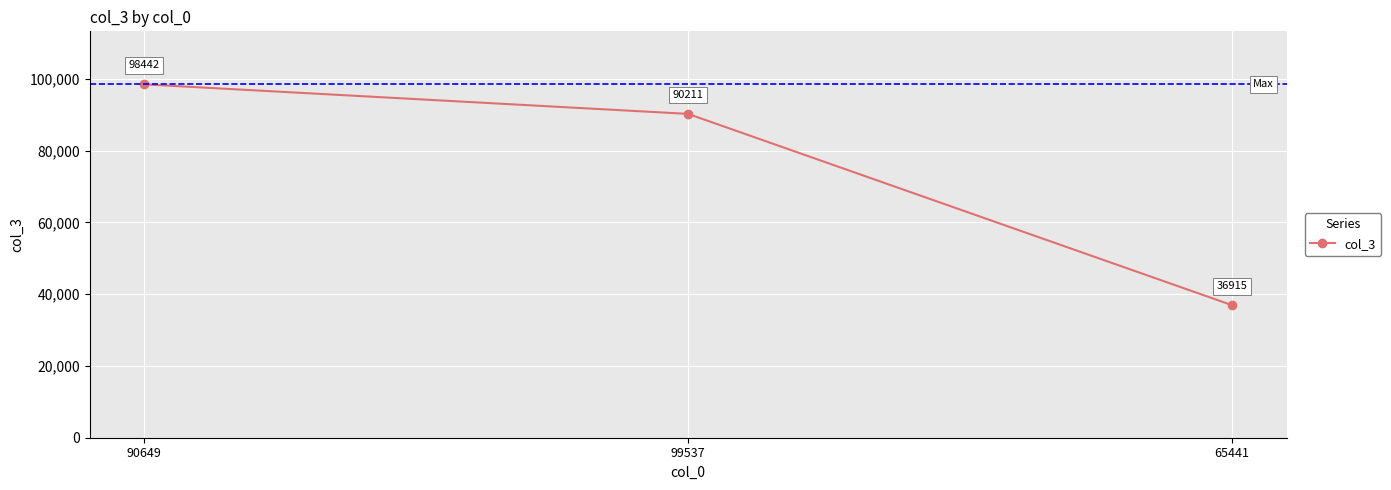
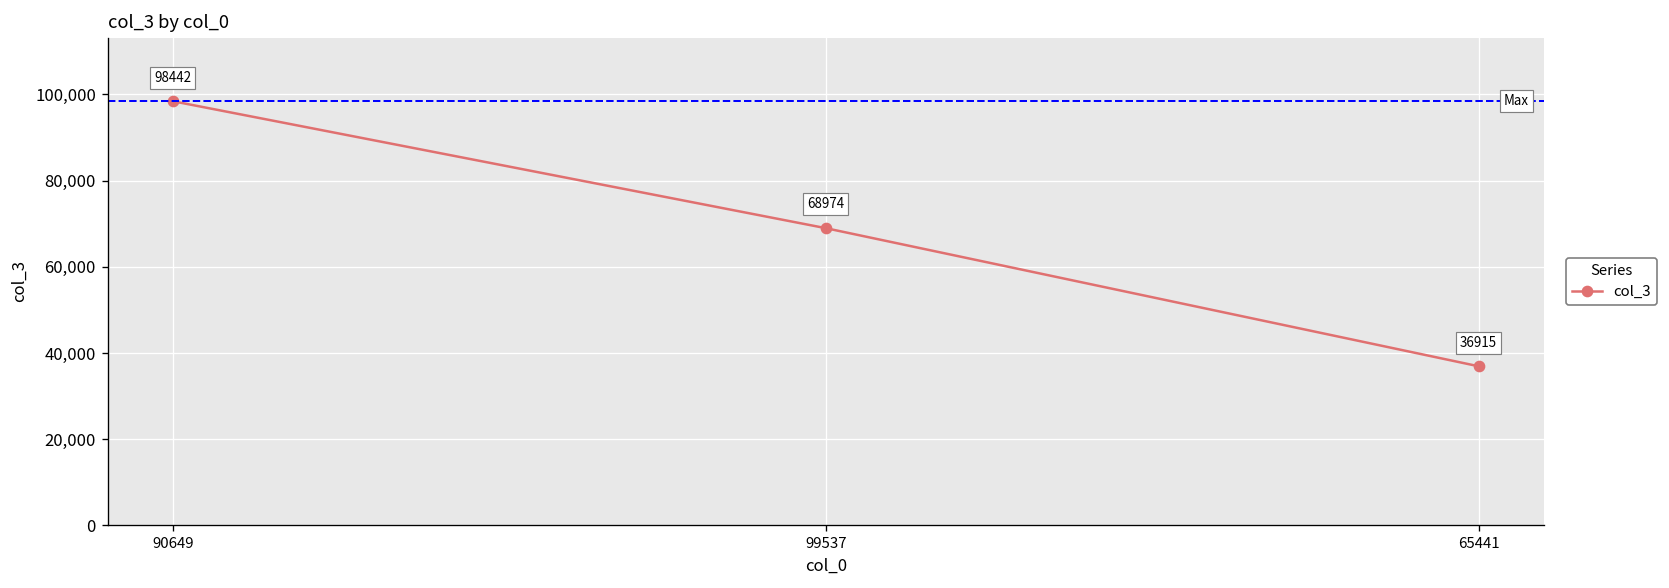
  {
-   "99537": 90211
+   "99537": 68974
  }
